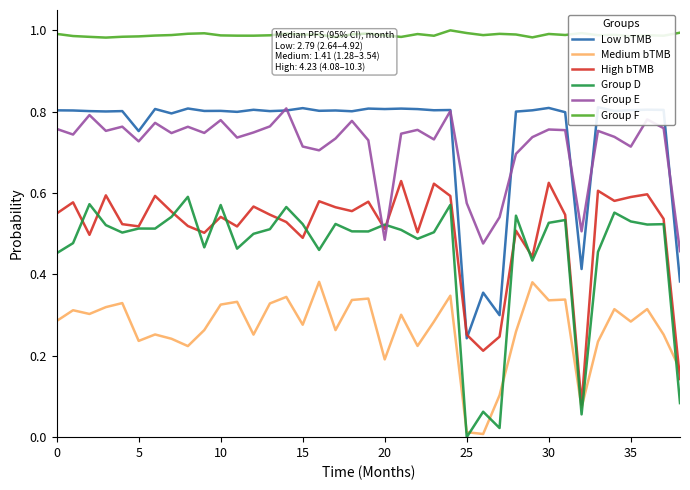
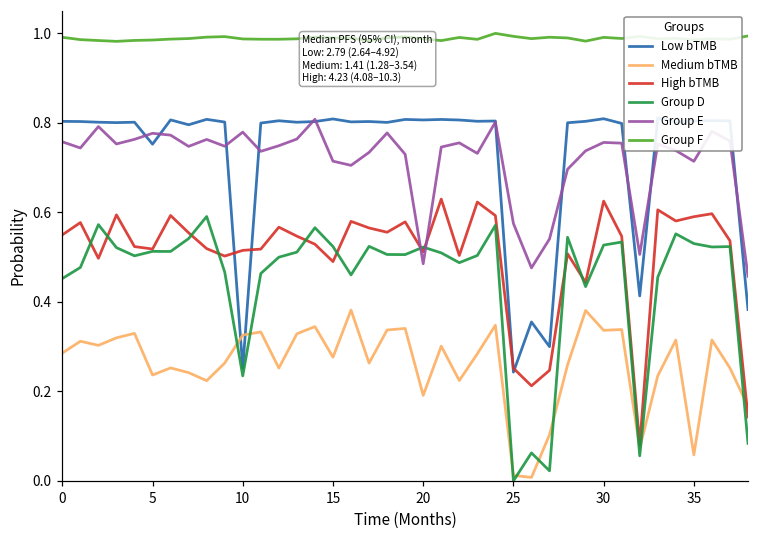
  {
    "Low bTMB": {
      "0": 0.80,
      "5": 0.75,
-     "10": 0.80,
+     "10": 0.25,
      "15": 0.81,
      "20": 0.81,
      "25": 0.24,
      "30": 0.81
    },
    "Medium bTMB": {
      "0": 0.29,
      "5": 0.24,
      "10": 0.33,
      "15": 0.28,
      "20": 0.19,
      "25": 0.01,
      "30": 0.34,
-     "35": 0.28
+     "35": 0.06
    },
    "High bTMB": {
      "0": 0.55,
-     "10": 0.54,
+     "10": 0.52,
      "15": 0.49,
      "20": 0.51,
      "25": 0.25,
      "30": 0.63,
      "35": 0.59
    },
    "Group D": {
      "0": 0.45,
-     "10": 0.57,
+     "10": 0.23,
      "15": 0.52,
      "20": 0.52,
      "25": 0.00,
      "30": 0.53,
      "35": 0.53
    },
    "Group E": {
      "0": 0.76,
-     "5": 0.73,
+     "5": 0.78,
      "10": 0.78,
      "15": 0.71,
      "20": 0.49,
      "25": 0.58,
      "30": 0.76,
      "35": 0.71
    },
    "Group F": {
      "0": 0.99,
      "5": 0.99,
      "10": 0.99,
      "25": 0.99,
      "30": 0.99
    }
  }
